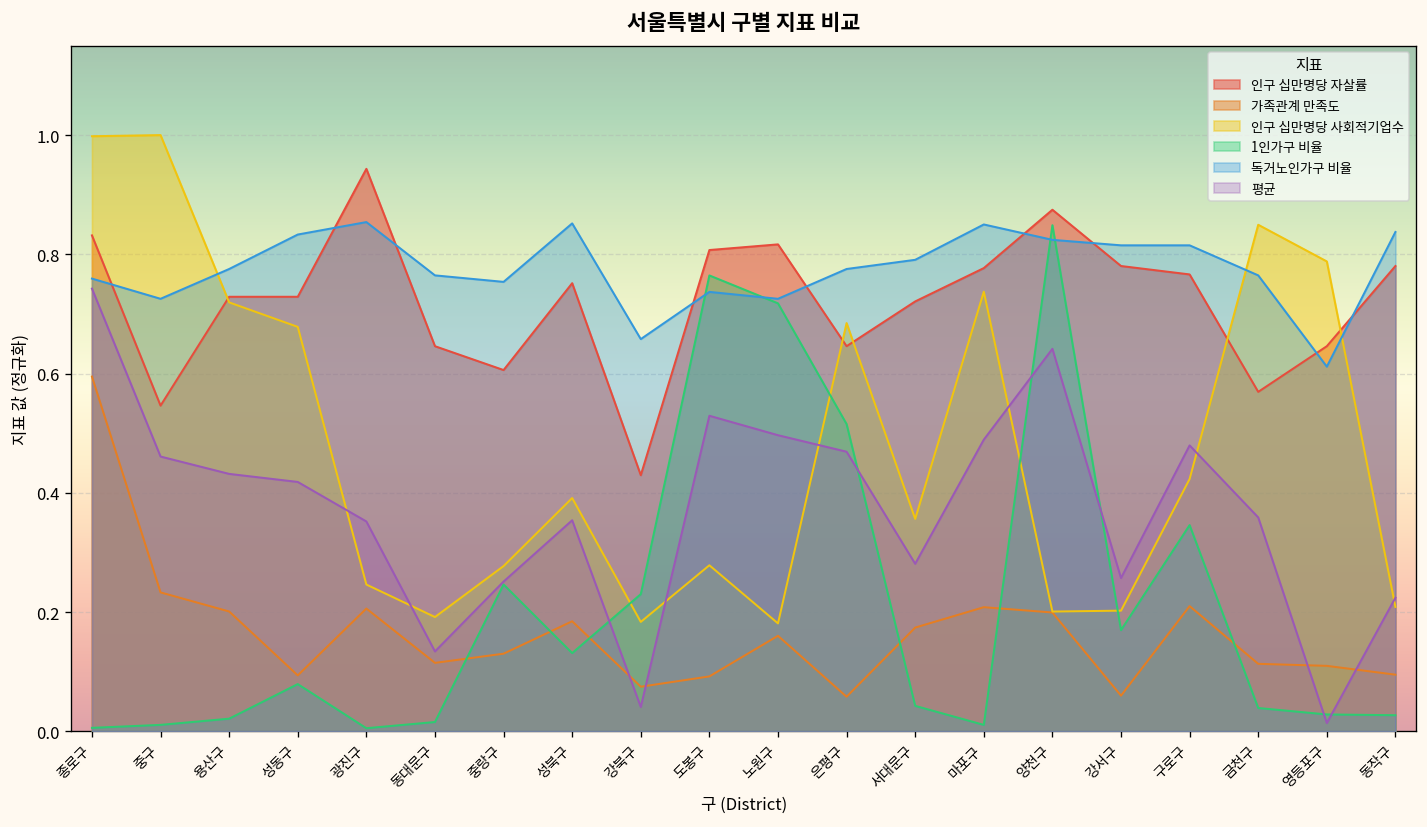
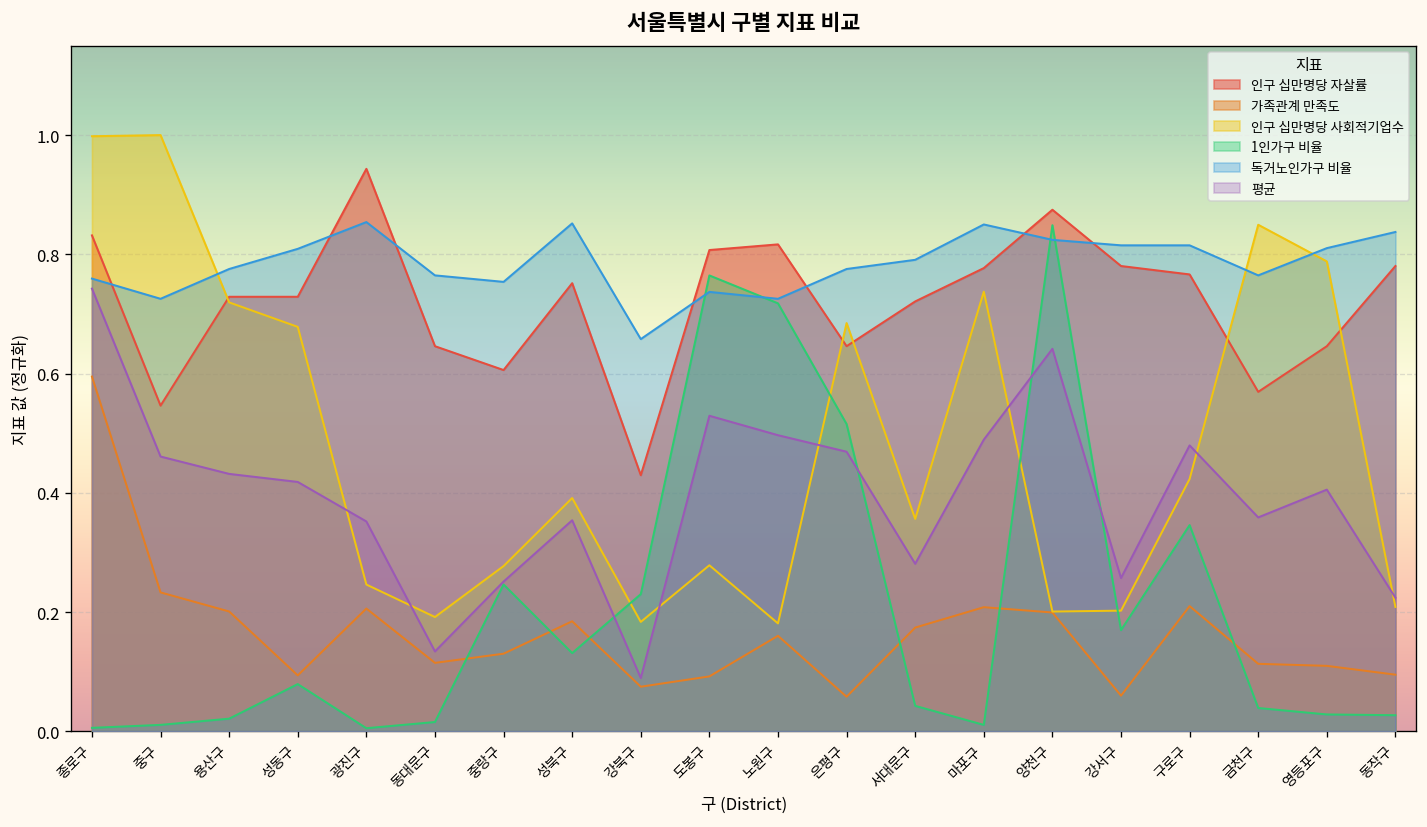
  {
    "1인가구 비율": {
      "종로구": 0.01,
      "중구": 0.01,
      "용산구": 0.02,
      "성동구": 0.08,
      "광진구": 0.01,
      "동대문구": 0.02,
      "성북구": 0.13,
      "강북구": 0.23,
      "도봉구": 0.76,
      "노원구": 0.72,
      "은평구": 0.52,
      "서대문구": 0.04,
      "마포구": 0.01,
      "양천구": 0.85,
      "강서구": 0.17,
      "구로구": 0.35,
      "금천구": 0.04,
      "영등포구": 0.03,
      "동작구": 0.03
    },
    "독거노인가구 비율": {
      "종로구": 0.76,
      "중구": 0.73,
      "용산구": 0.78,
-     "성동구": 0.83,
+     "성동구": 0.81,
      "광진구": 0.85,
      "동대문구": 0.76,
      "중랑구": 0.75,
      "성북구": 0.85,
      "강북구": 0.66,
      "도봉구": 0.74,
      "노원구": 0.73,
      "은평구": 0.78,
      "서대문구": 0.79,
      "마포구": 0.85,
      "양천구": 0.82,
      "강서구": 0.82,
      "구로구": 0.82,
      "금천구": 0.76,
-     "영등포구": 0.61,
+     "영등포구": 0.81,
      "동작구": 0.84
    },
    "평균": {
      "종로구": 0.74,
      "중구": 0.46,
      "용산구": 0.43,
      "성동구": 0.42,
      "광진구": 0.35,
      "동대문구": 0.13,
      "성북구": 0.35,
-     "강북구": 0.04,
+     "강북구": 0.09,
      "도봉구": 0.53,
      "노원구": 0.50,
      "은평구": 0.47,
      "서대문구": 0.28,
      "마포구": 0.49,
      "양천구": 0.64,
      "강서구": 0.26,
      "구로구": 0.48,
      "금천구": 0.36,
-     "영등포구": 0.01,
+     "영등포구": 0.41,
      "동작구": 0.22
    }
  }
